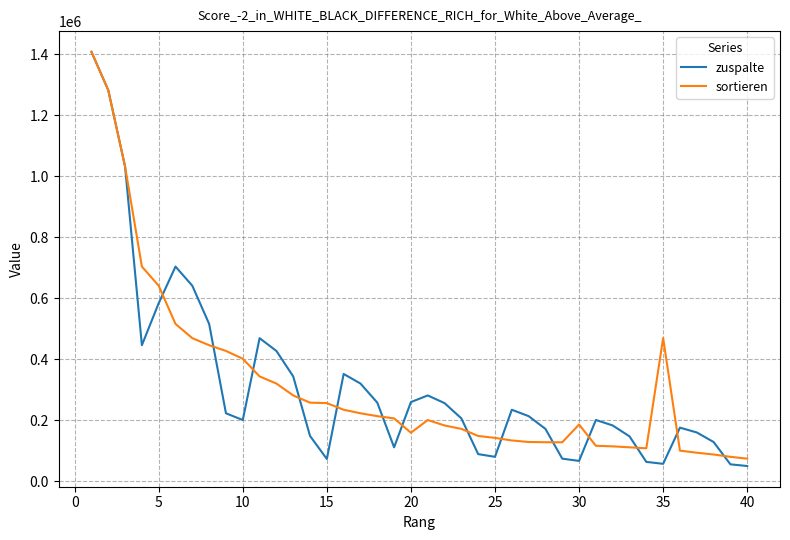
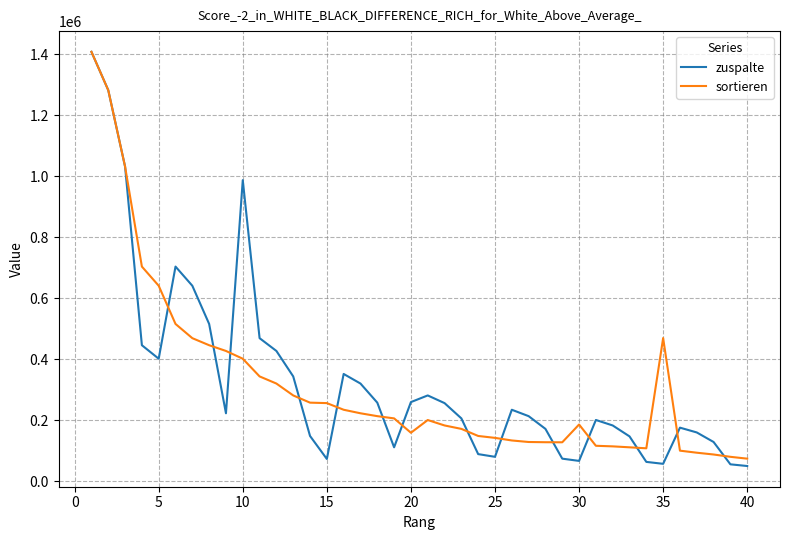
  {
    "zuspalte": {
-     "5": 580000,
-     "10": 200000,
+     "5": 400000,
+     "10": 990000,
      "15": 70000,
      "20": 260000,
      "25": 80000,
      "30": 70000,
      "35": 60000,
      "40": 50000
    },
    "sortieren": {
      "5": 640000,
      "10": 400000,
      "15": 260000,
      "20": 160000,
      "25": 140000,
      "30": 190000,
      "35": 470000,
      "40": 70000
    }
  }
